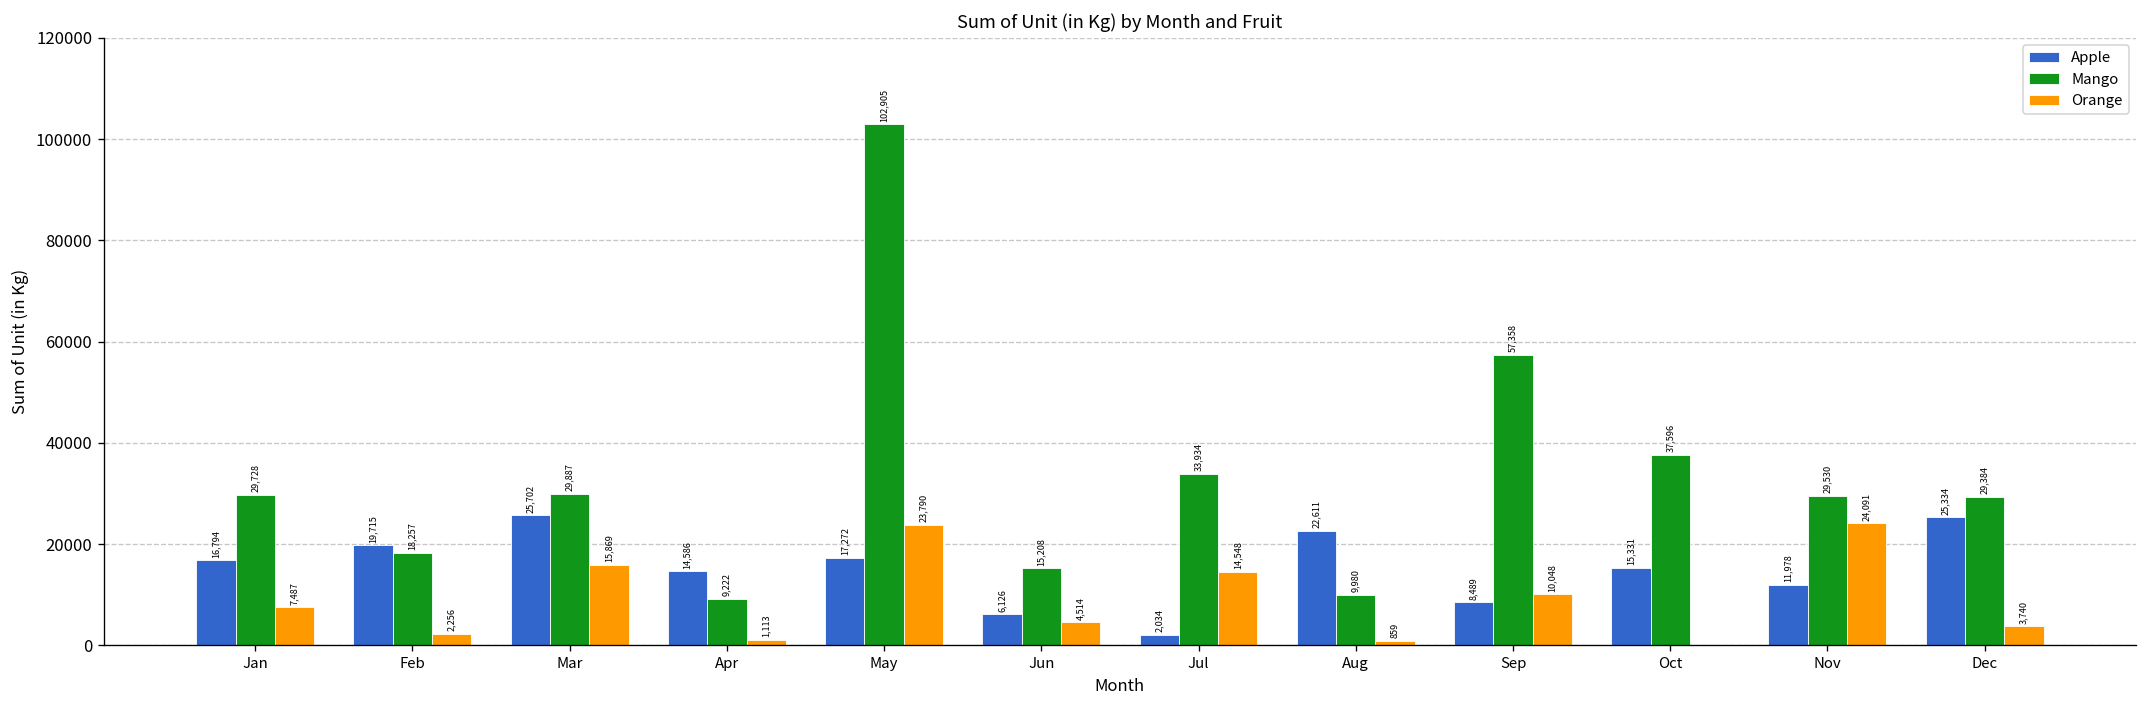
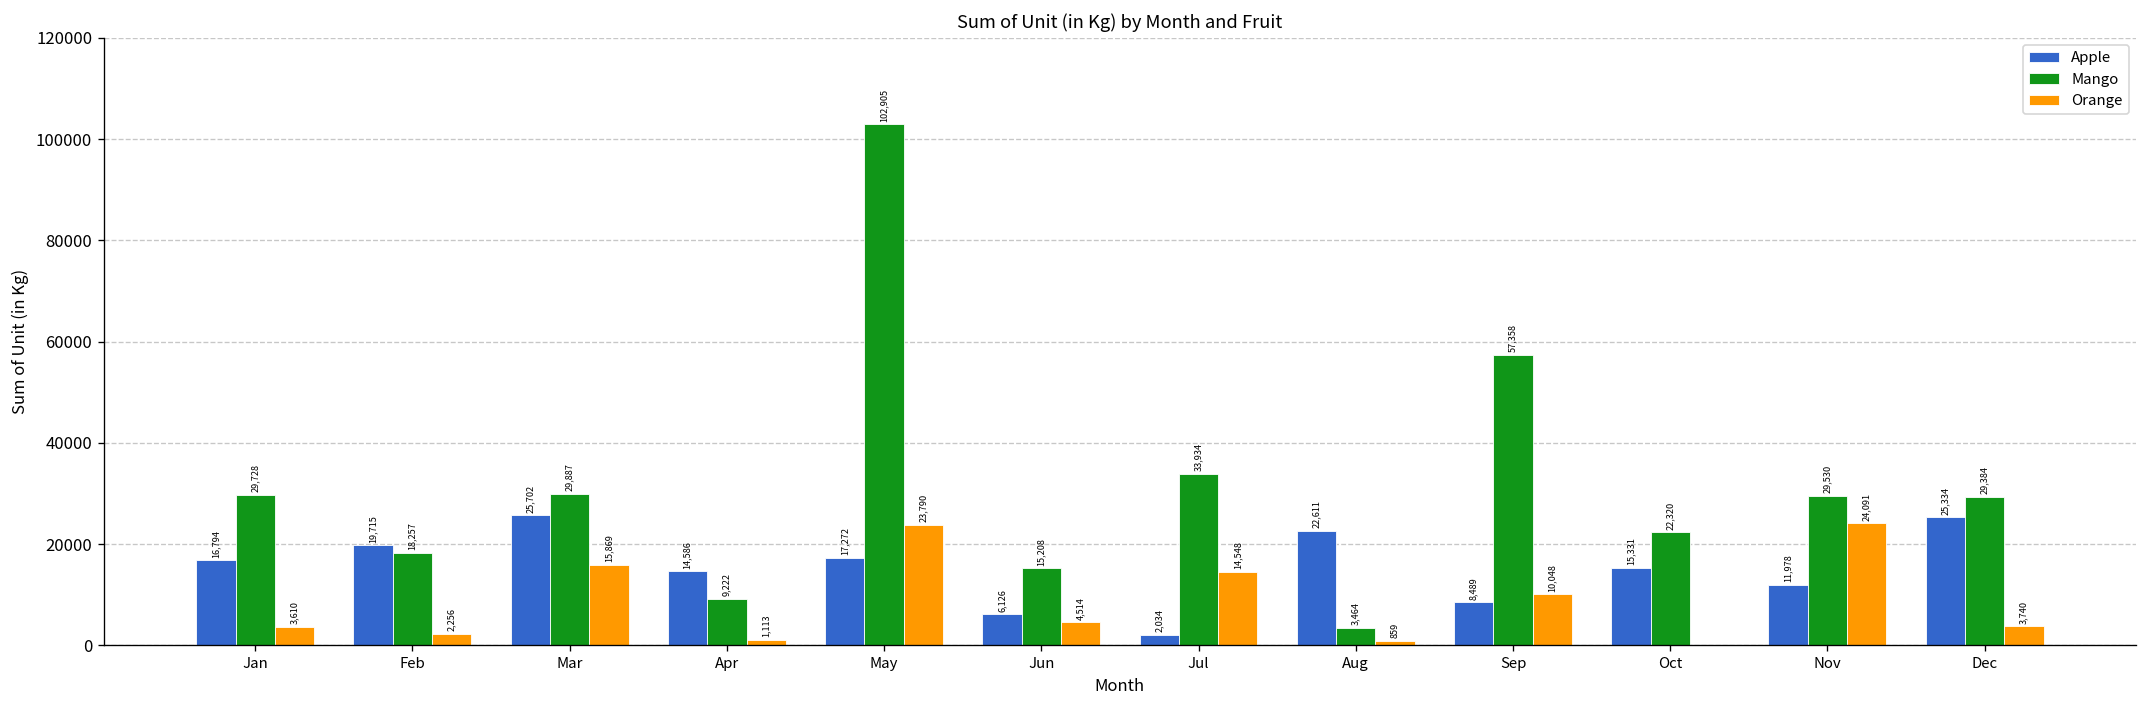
  {
    "Apple": {
      "Jan": "16,794",
      "Feb": "19,715",
      "Mar": "25,702",
      "Apr": "14,586",
      "May": "17,272",
      "Jun": "6,126",
      "Jul": "2,034",
      "Aug": "22,611",
      "Sep": "8,489",
      "Oct": "15,331",
      "Nov": "11,978",
      "Dec": "25,334"
    },
    "Mango": {
      "Jan": "29,728",
      "Feb": "18,257",
      "Mar": "29,887",
      "Apr": "9,222",
      "May": "102,905",
      "Jun": "15,208",
      "Jul": "33,934",
-     "Aug": "9,980",
+     "Aug": "3,464",
      "Sep": "57,358",
-     "Oct": "37,596",
+     "Oct": "22,320",
      "Nov": "29,530",
      "Dec": "29,384"
    },
    "Orange": {
-     "Jan": "7,487",
+     "Jan": "3,610",
      "Feb": "2,256",
      "Mar": "15,869",
      "Apr": "1,113",
      "May": "23,790",
      "Jun": "4,514",
      "Jul": "14,548",
      "Aug": "859",
      "Sep": "10,048",
      "Nov": "24,091",
      "Dec": "3,740"
    }
  }
